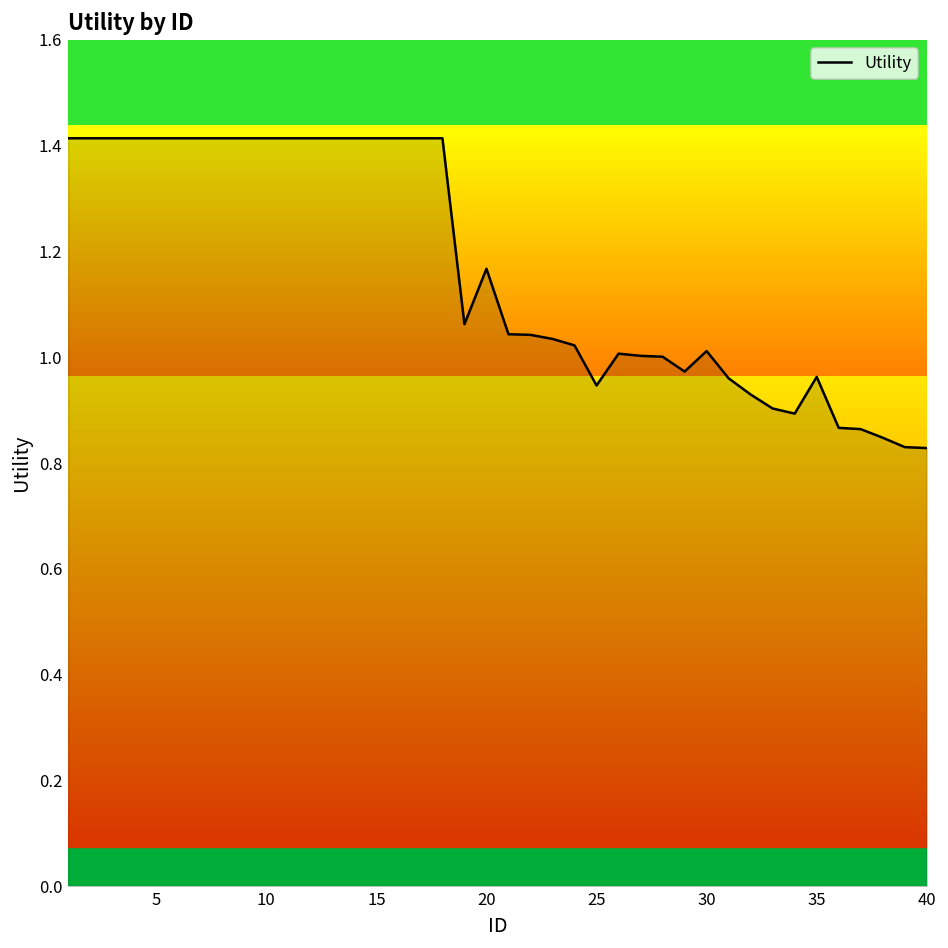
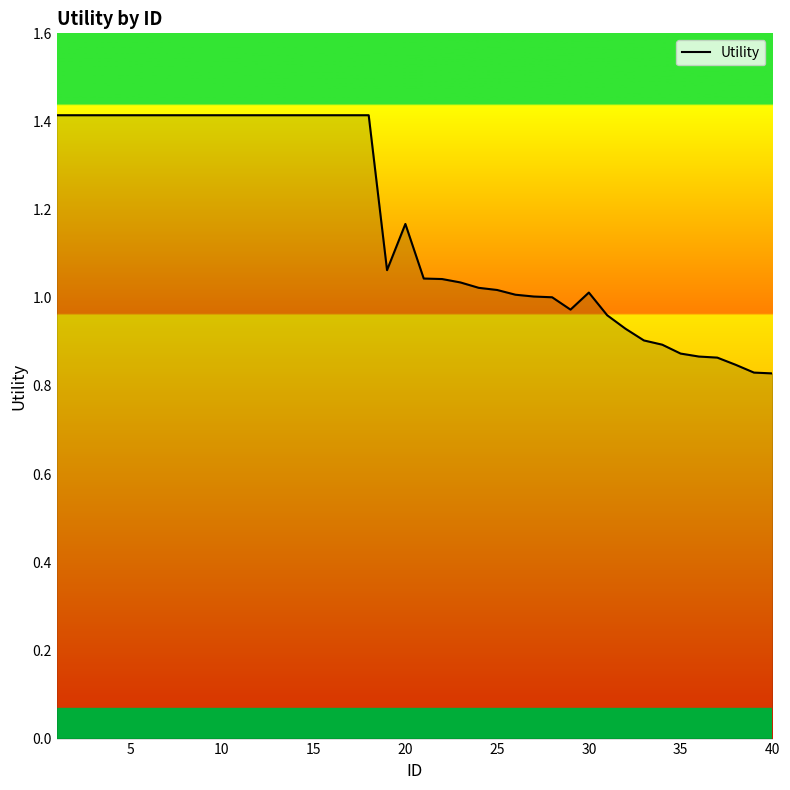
  {
    "5": 1.41,
    "10": 1.41,
    "15": 1.41,
    "20": 1.17,
-   "25": 0.95,
+   "25": 1.02,
    "30": 1.01,
-   "35": 0.96,
+   "35": 0.87,
    "40": 0.83
  }
